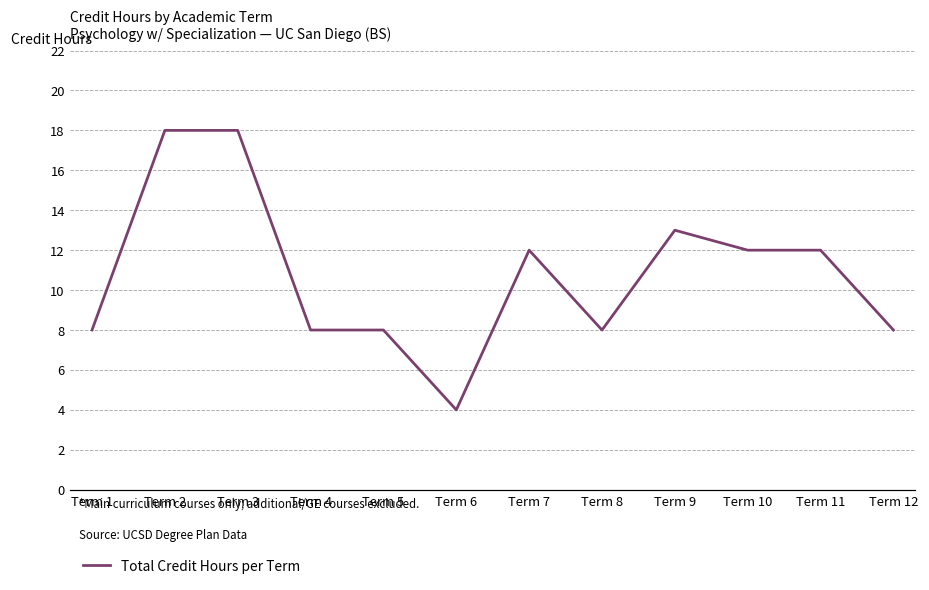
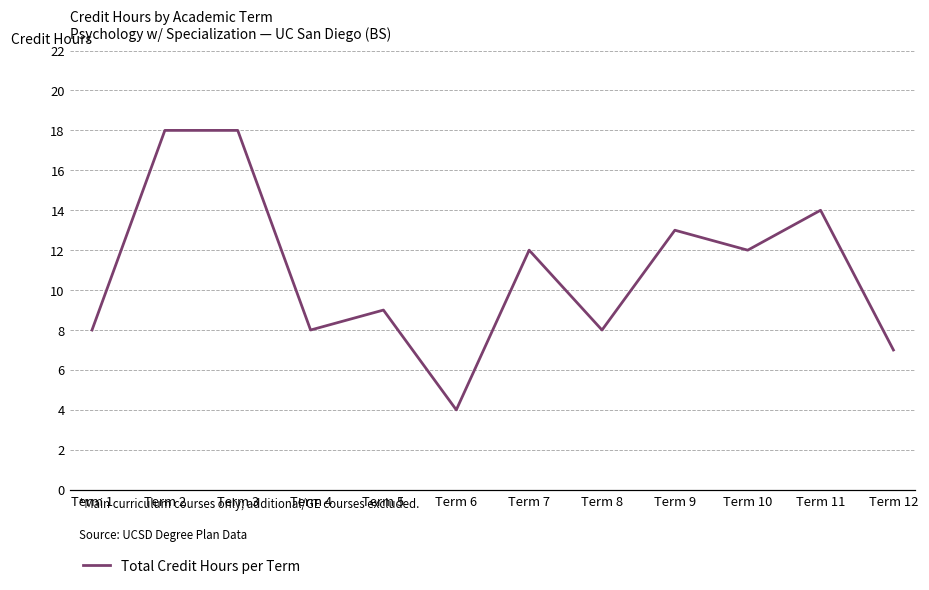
  {
    "Term 1": 8,
    "Term 2": 18,
    "Term 3": 18,
    "Term 4": 8,
-   "Term 5": 8,
+   "Term 5": 9,
    "Term 6": 4,
    "Term 7": 12,
    "Term 8": 8,
    "Term 9": 13,
    "Term 10": 12,
-   "Term 11": 12,
-   "Term 12": 8
+   "Term 11": 14,
+   "Term 12": 7
  }
